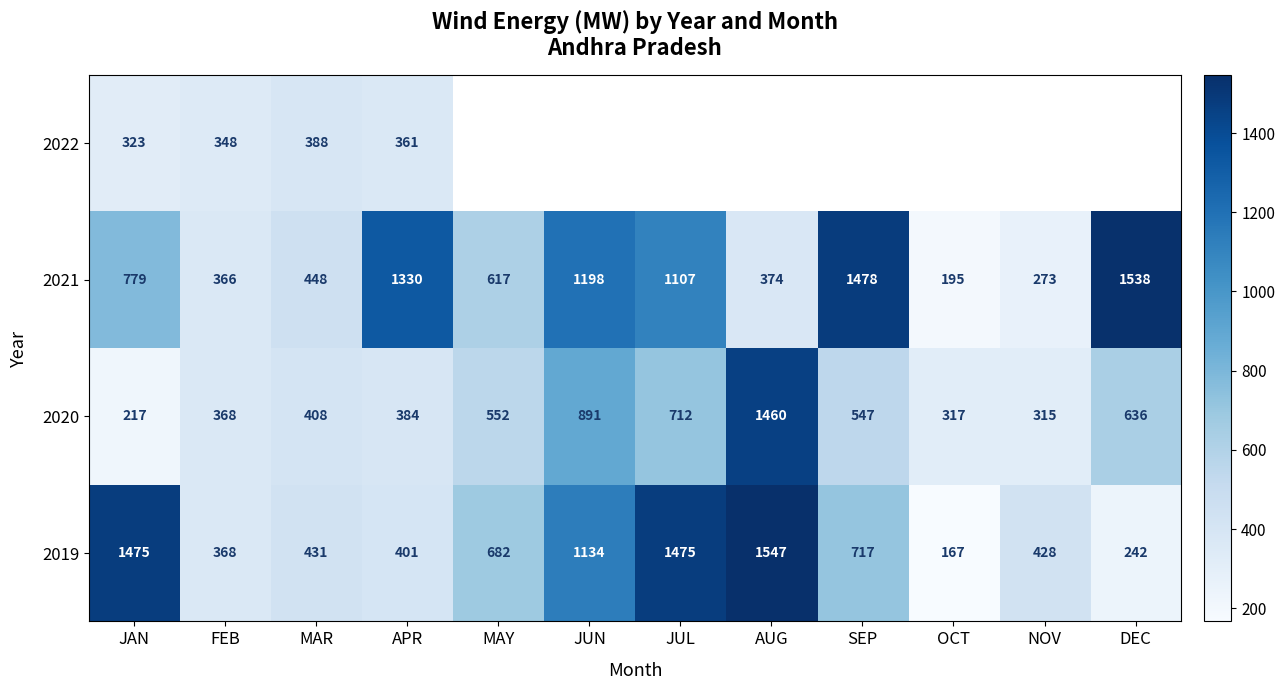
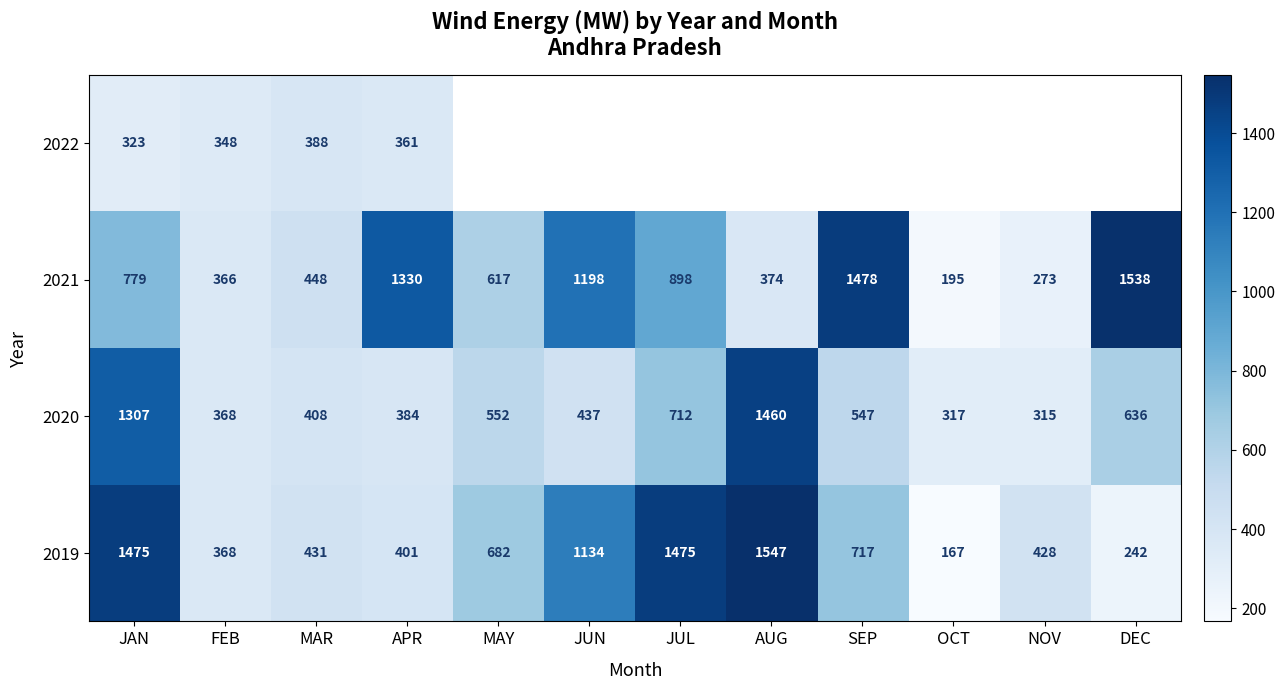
  {
    "2022": {
      "JAN": 323,
      "FEB": 348,
      "MAR": 388,
      "APR": 361
    },
    "2021": {
      "JAN": 779,
      "FEB": 366,
      "MAR": 448,
      "APR": 1330,
      "MAY": 617,
      "JUN": 1198,
-     "JUL": 1107,
+     "JUL": 898,
      "AUG": 374,
      "SEP": 1478,
      "OCT": 195,
      "NOV": 273,
      "DEC": 1538
    },
    "2020": {
-     "JAN": 217,
+     "JAN": 1307,
      "FEB": 368,
      "MAR": 408,
      "APR": 384,
      "MAY": 552,
-     "JUN": 891,
+     "JUN": 437,
      "JUL": 712,
      "AUG": 1460,
      "SEP": 547,
      "OCT": 317,
      "NOV": 315,
      "DEC": 636
    },
    "2019": {
      "JAN": 1475,
      "FEB": 368,
      "MAR": 431,
      "APR": 401,
      "MAY": 682,
      "JUN": 1134,
      "JUL": 1475,
      "AUG": 1547,
      "SEP": 717,
      "OCT": 167,
      "NOV": 428,
      "DEC": 242
    }
  }
